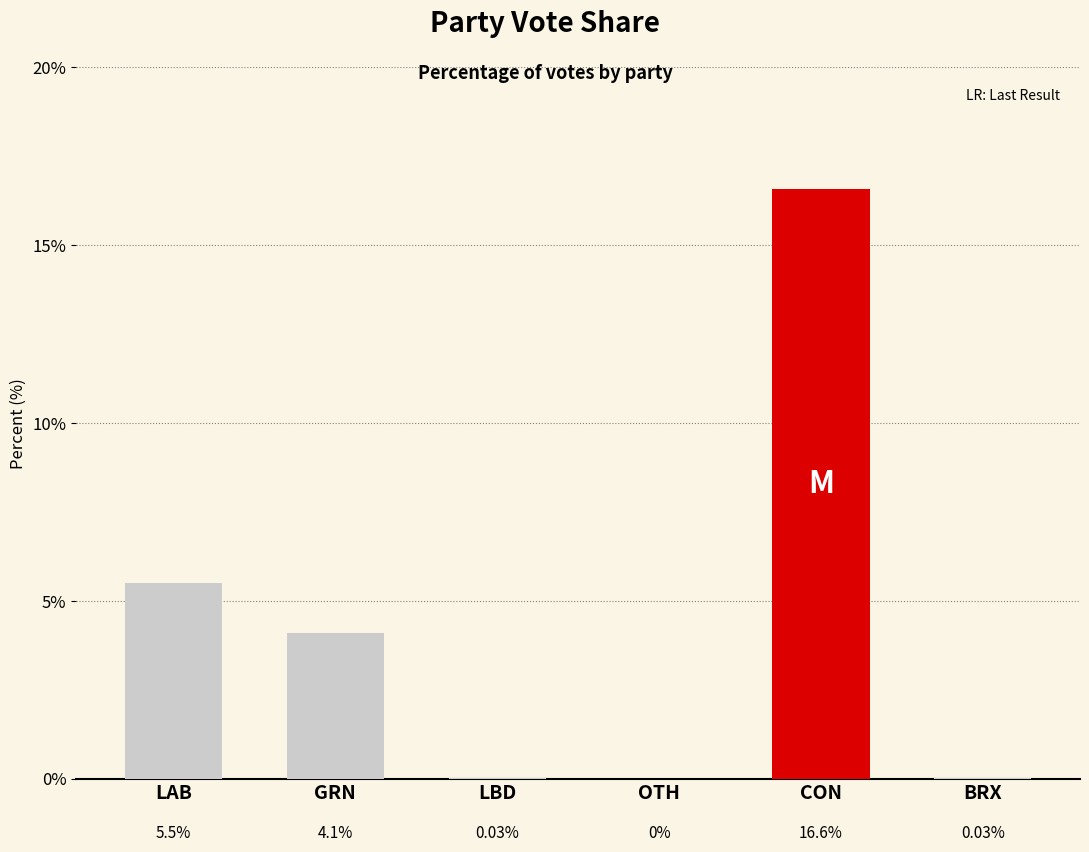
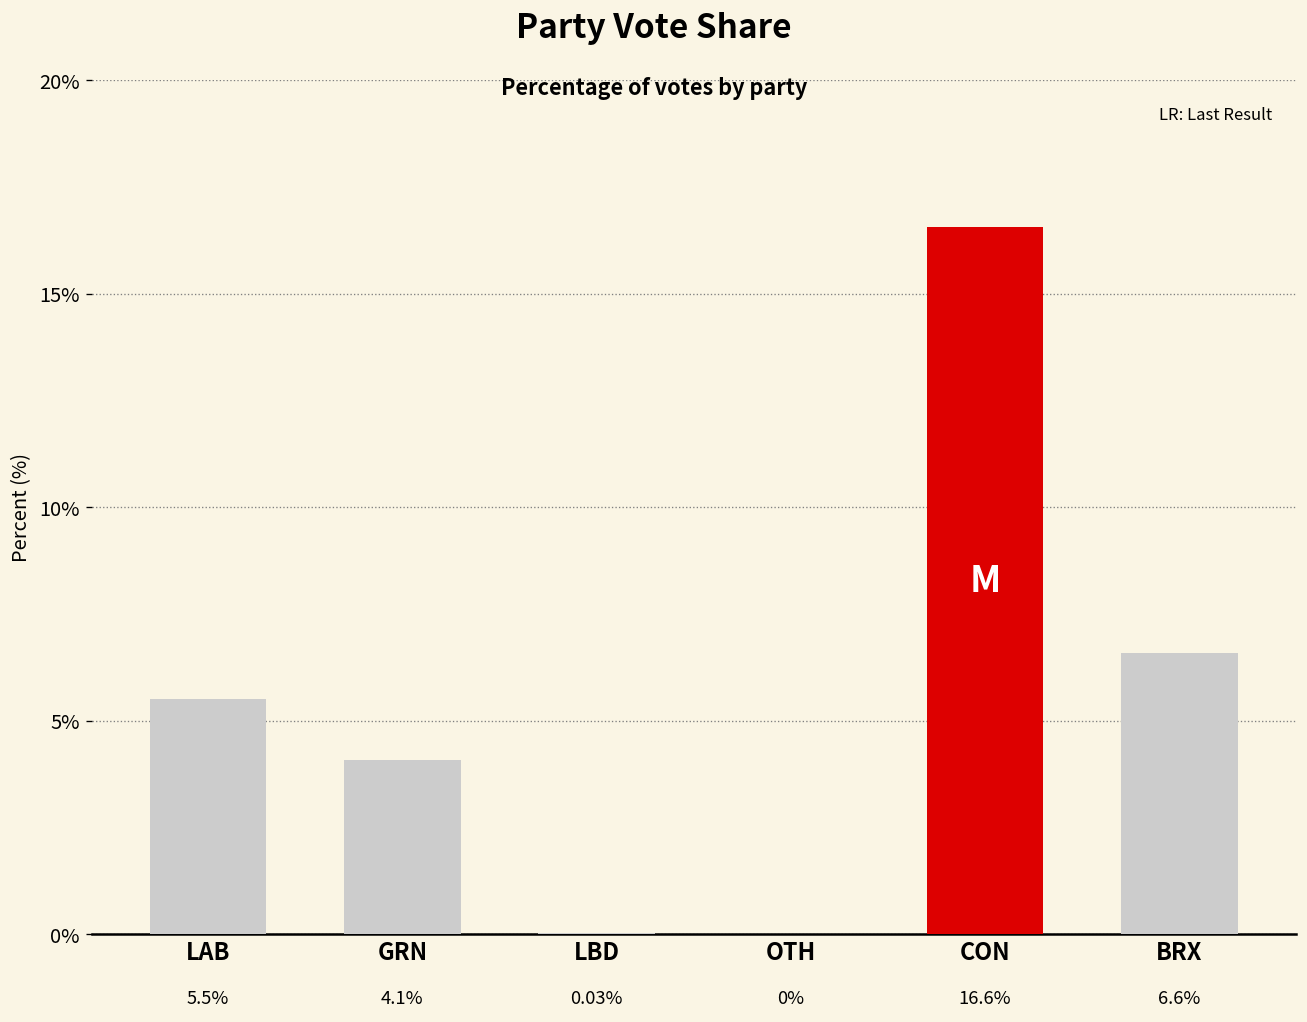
  {
-   "BRX": "0.03%"
+   "BRX": "6.6%"
  }
